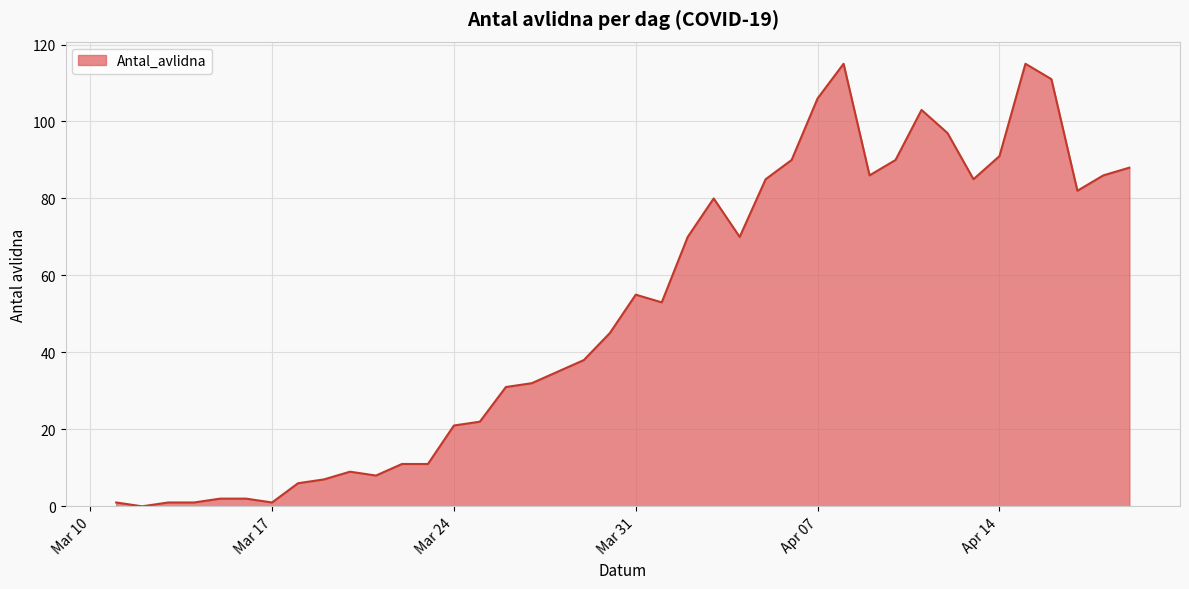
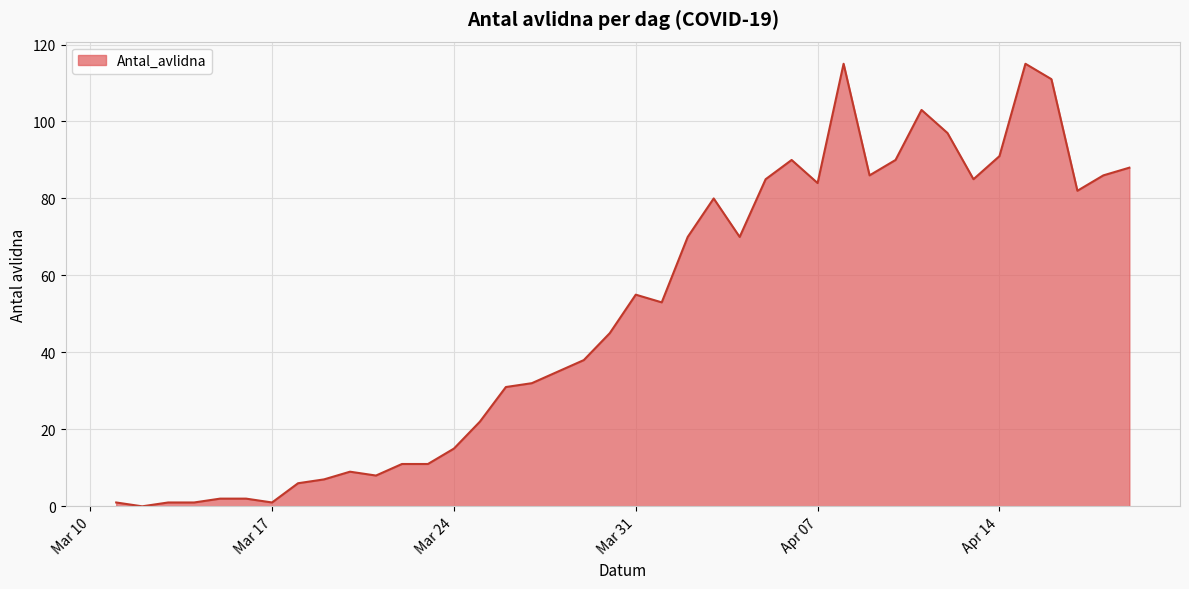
  {
    "Mar 17": 1,
-   "Mar 24": 21,
+   "Mar 24": 15,
    "Mar 31": 55,
-   "Apr 07": 106,
+   "Apr 07": 84,
    "Apr 14": 91
  }
